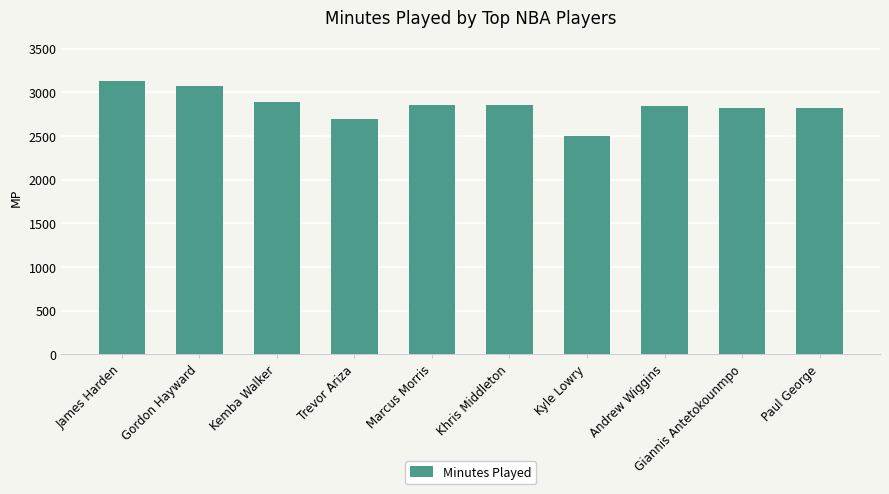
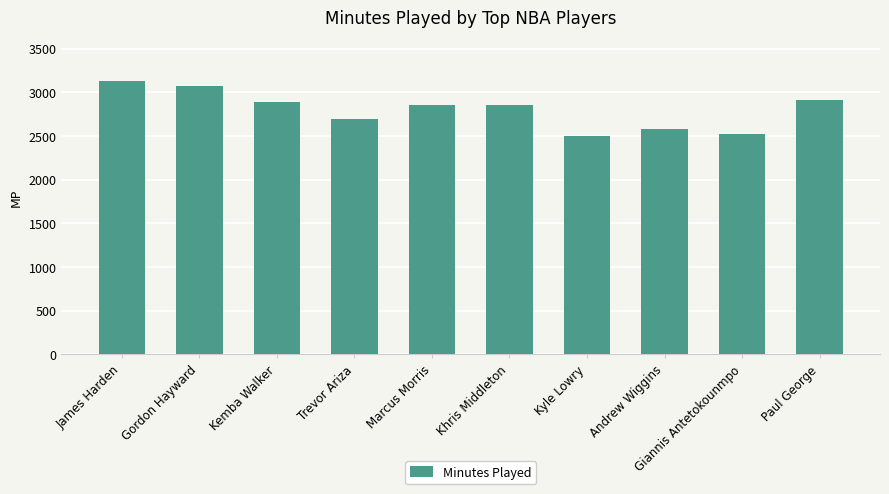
  {
    "James Harden": 3100,
    "Gordon Hayward": 3100,
    "Kemba Walker": 2900,
    "Trevor Ariza": 2700,
    "Marcus Morris": 2900,
    "Khris Middleton": 2900,
    "Kyle Lowry": 2500,
-   "Andrew Wiggins": 2800,
-   "Giannis Antetokounmpo": 2800,
-   "Paul George": 2800
+   "Andrew Wiggins": 2600,
+   "Giannis Antetokounmpo": 2500,
+   "Paul George": 2900
  }
